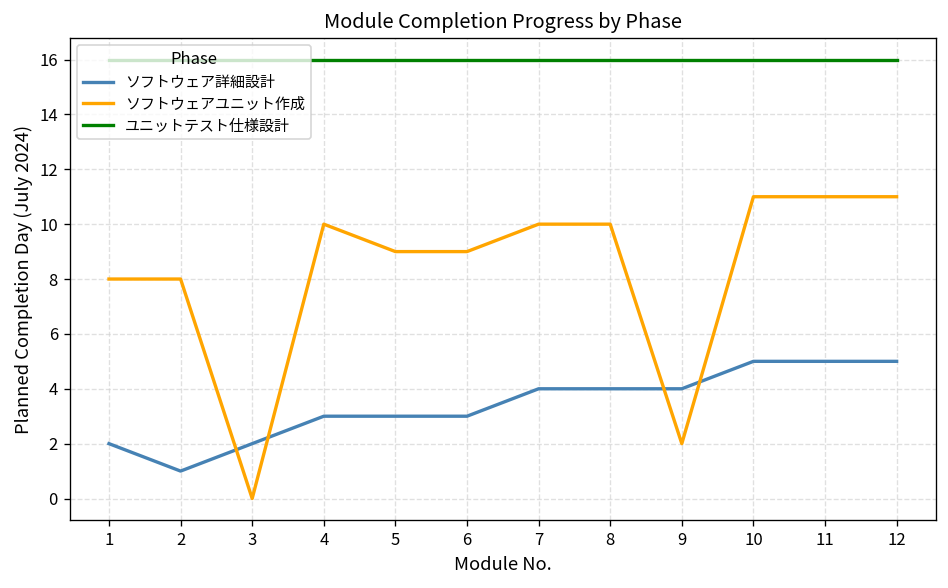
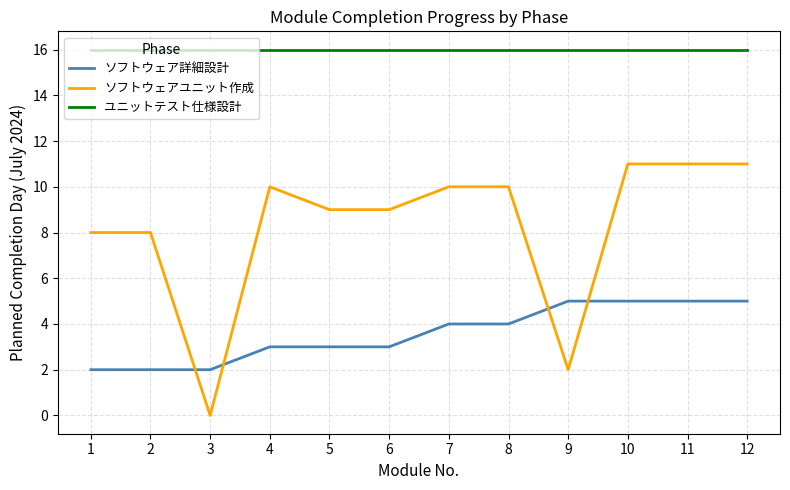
  {
    "ソフトウェア詳細設計": {
      "1": 2,
-     "2": 1,
+     "2": 2,
      "3": 2,
      "4": 3,
      "5": 3,
      "6": 3,
      "7": 4,
      "8": 4,
-     "9": 4,
+     "9": 5,
      "10": 5,
      "11": 5,
      "12": 5
    },
    "ソフトウェアユニット作成": {
      "1": 8,
      "2": 8,
      "3": 0,
      "4": 10,
      "5": 9,
      "6": 9,
      "7": 10,
      "8": 10,
      "9": 2,
      "10": 11,
      "11": 11,
      "12": 11
    },
    "ユニットテスト仕様設計": {
      "4": 16,
      "5": 16,
      "6": 16,
      "7": 16,
      "8": 16,
      "9": 16,
      "10": 16,
      "11": 16,
      "12": 16
    }
  }
